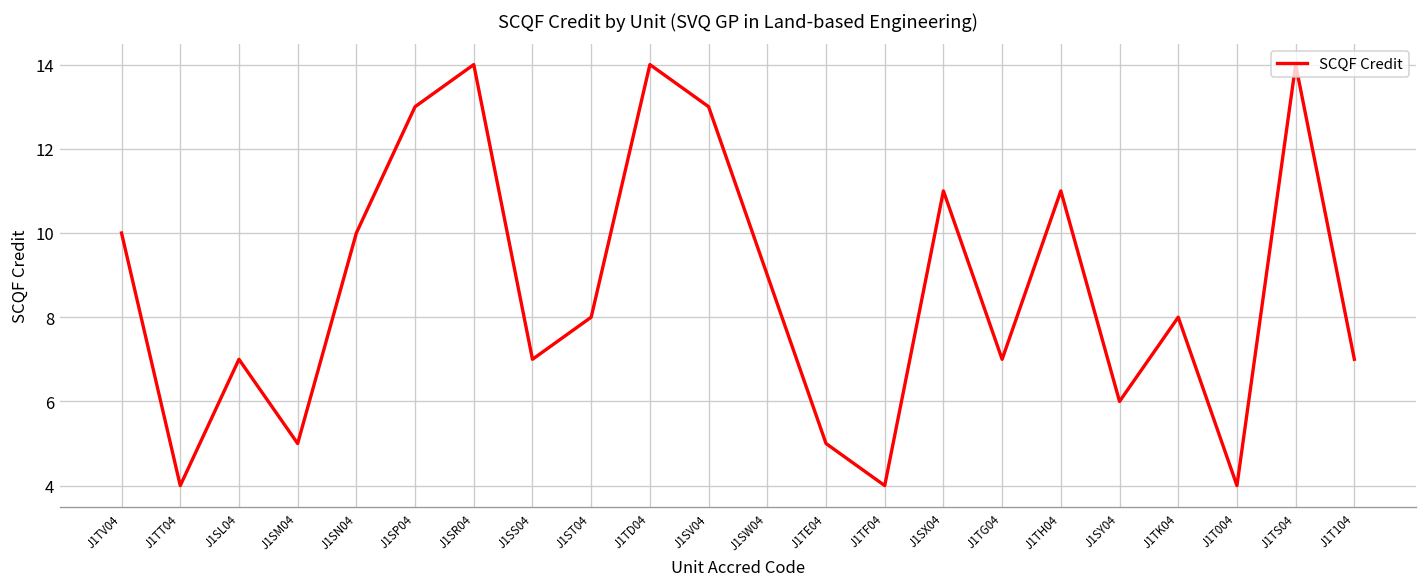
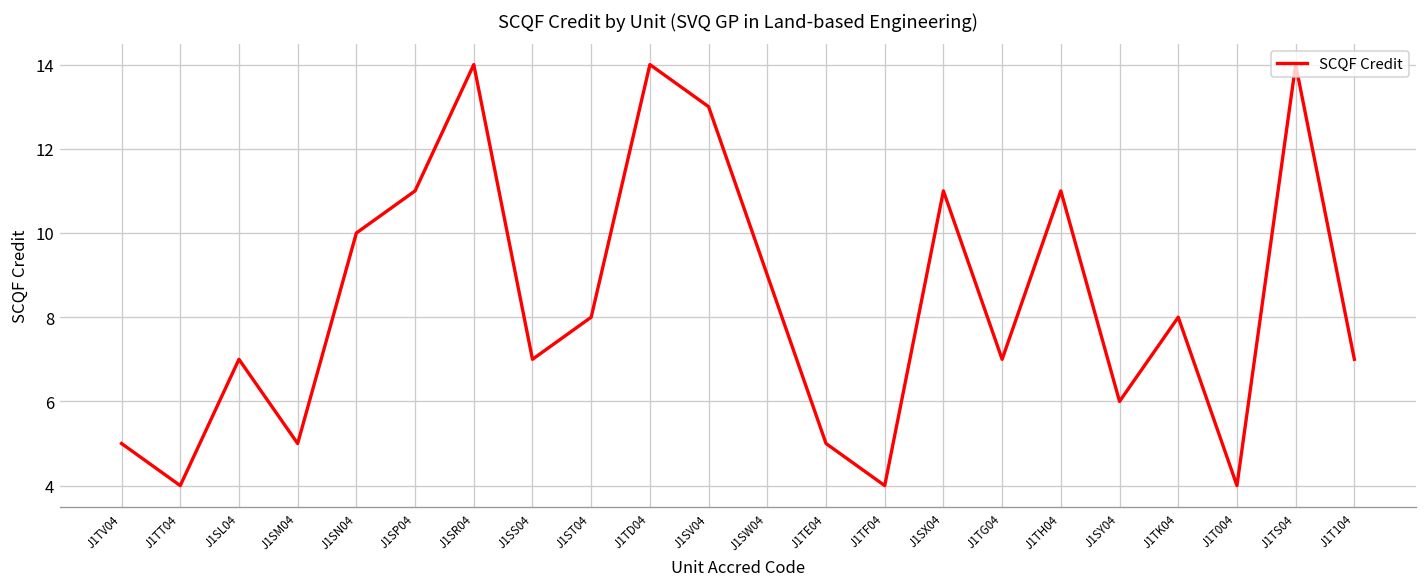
  {
-   "J1TV04": 10,
+   "J1TV04": 5,
    "J1TT04": 4,
    "J1SL04": 7,
    "J1SM04": 5,
    "J1SN04": 10,
-   "J1SP04": 13,
+   "J1SP04": 11,
    "J1SR04": 14,
    "J1SS04": 7,
    "J1ST04": 8,
    "J1TD04": 14,
    "J1SV04": 13,
    "J1SW04": 9,
    "J1TE04": 5,
    "J1TF04": 4,
    "J1SX04": 11,
    "J1TG04": 7,
    "J1TH04": 11,
    "J1SY04": 6,
    "J1TK04": 8,
    "J1T004": 4,
    "J1T104": 7
  }
